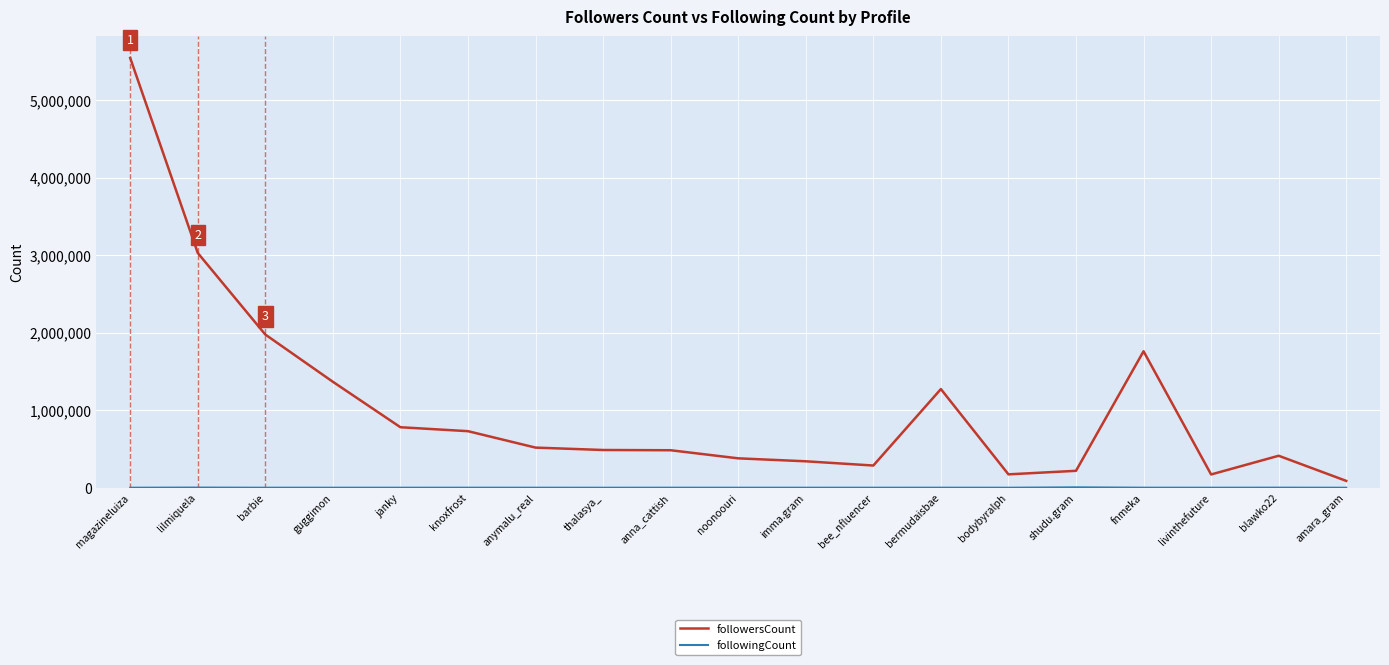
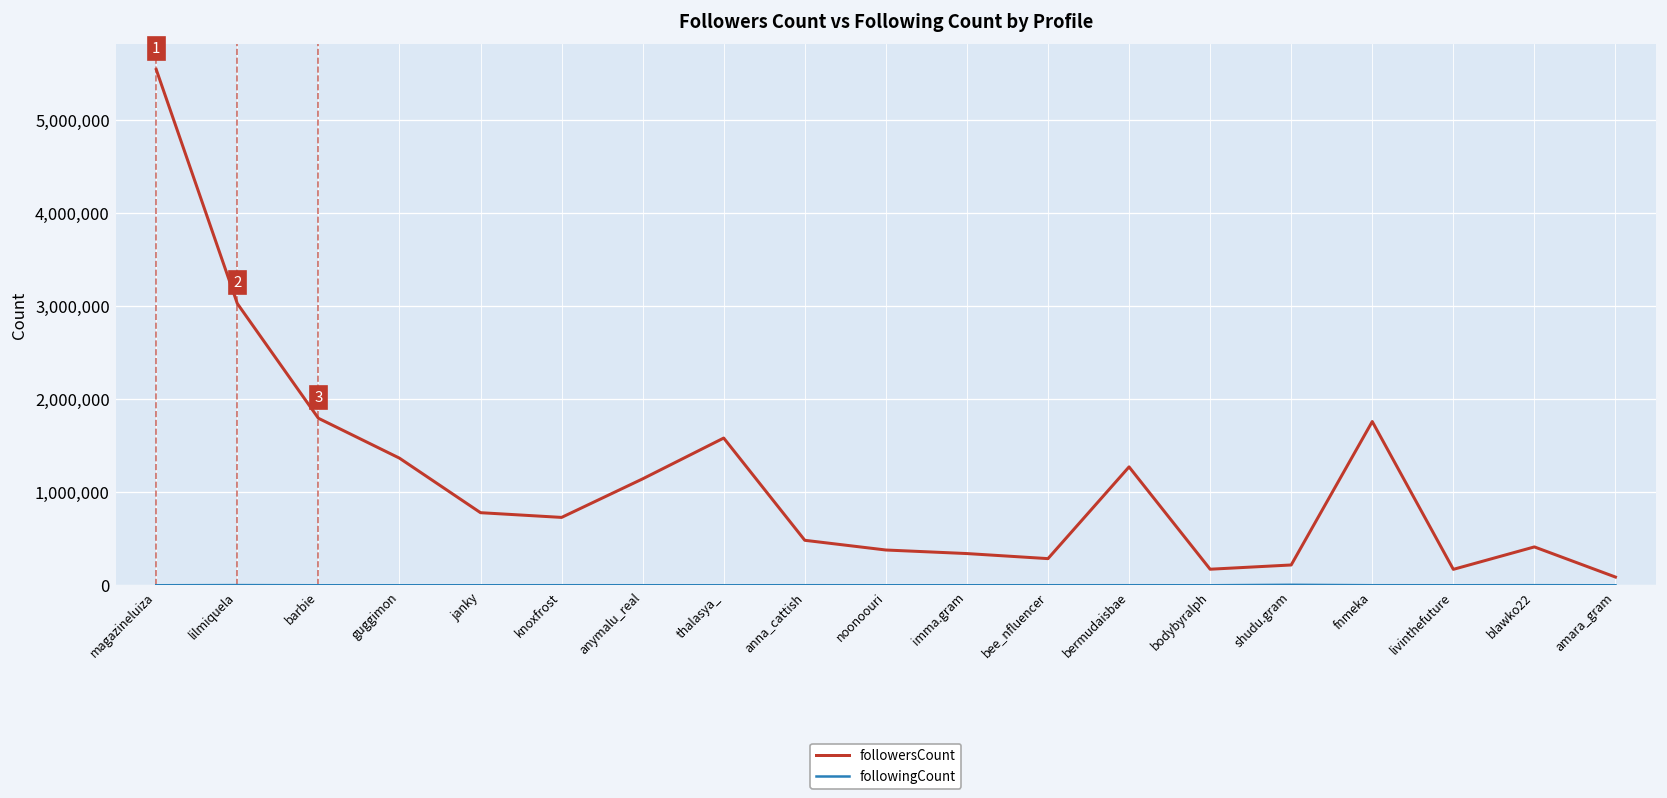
  {
    "followersCount": {
-     "barbie": "2,000,000",
+     "barbie": "1,800,000",
      "guggimon": "1,400,000",
      "janky": "800,000",
      "knoxfrost": "700,000",
-     "anymalu_real": "500,000",
-     "thalasya_": "500,000",
+     "anymalu_real": "1,100,000",
+     "thalasya_": "1,600,000",
      "anna_cattish": "500,000",
      "noonoouri": "400,000",
      "imma.gram": "300,000",
      "bee_nfluencer": "300,000",
      "bermudaisbae": "1,300,000",
      "bodybyralph": "200,000",
      "shudu.gram": "200,000",
      "fnmeka": "1,800,000",
      "livinthefuture": "200,000",
      "blawko22": "400,000",
      "amara_gram": "100,000"
    },
    "followingCount": {
      "magazineluiza": "0",
      "lilmiquela": "0",
      "barbie": "0",
      "guggimon": "0",
      "janky": "0",
      "knoxfrost": "0",
      "anymalu_real": "0",
      "thalasya_": "0",
      "anna_cattish": "0",
      "noonoouri": "0",
      "imma.gram": "0",
      "bee_nfluencer": "0",
      "bermudaisbae": "0",
      "bodybyralph": "0",
      "shudu.gram": "0",
      "fnmeka": "0",
      "livinthefuture": "0",
      "blawko22": "0",
      "amara_gram": "0"
    }
  }
